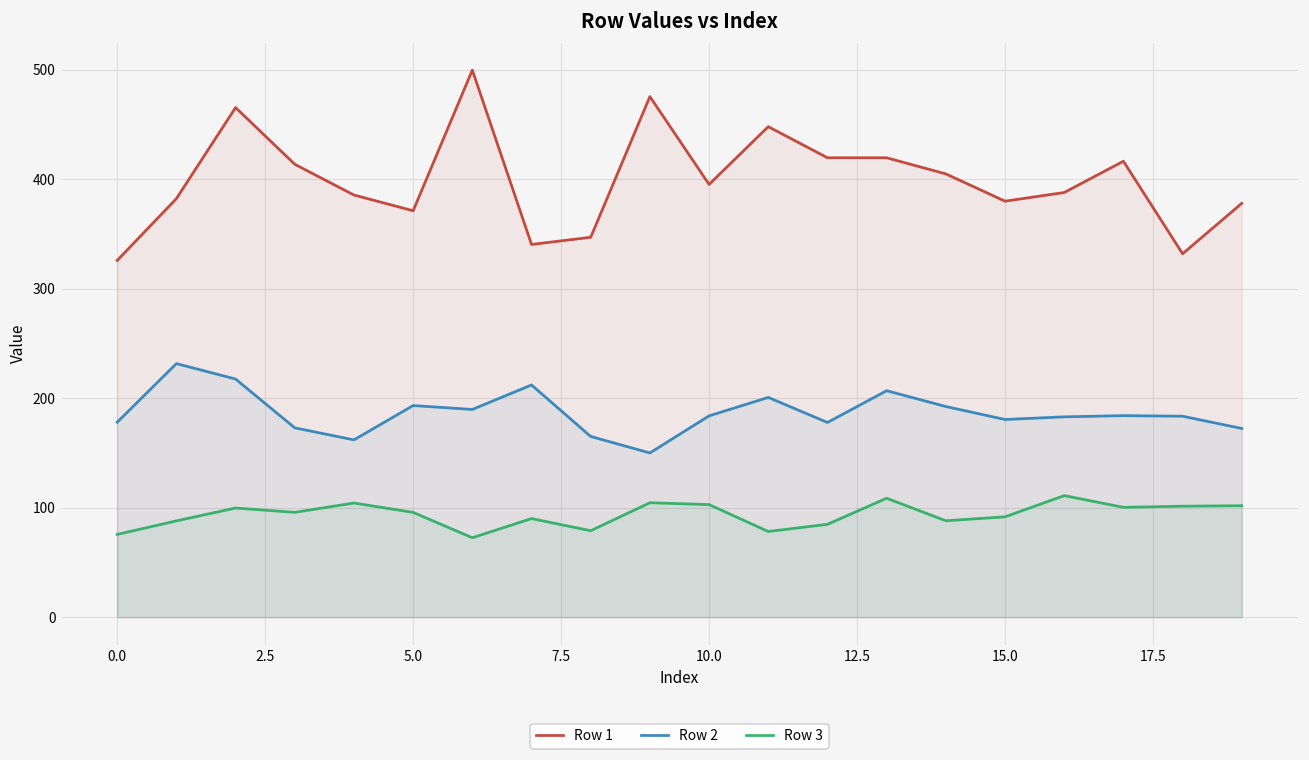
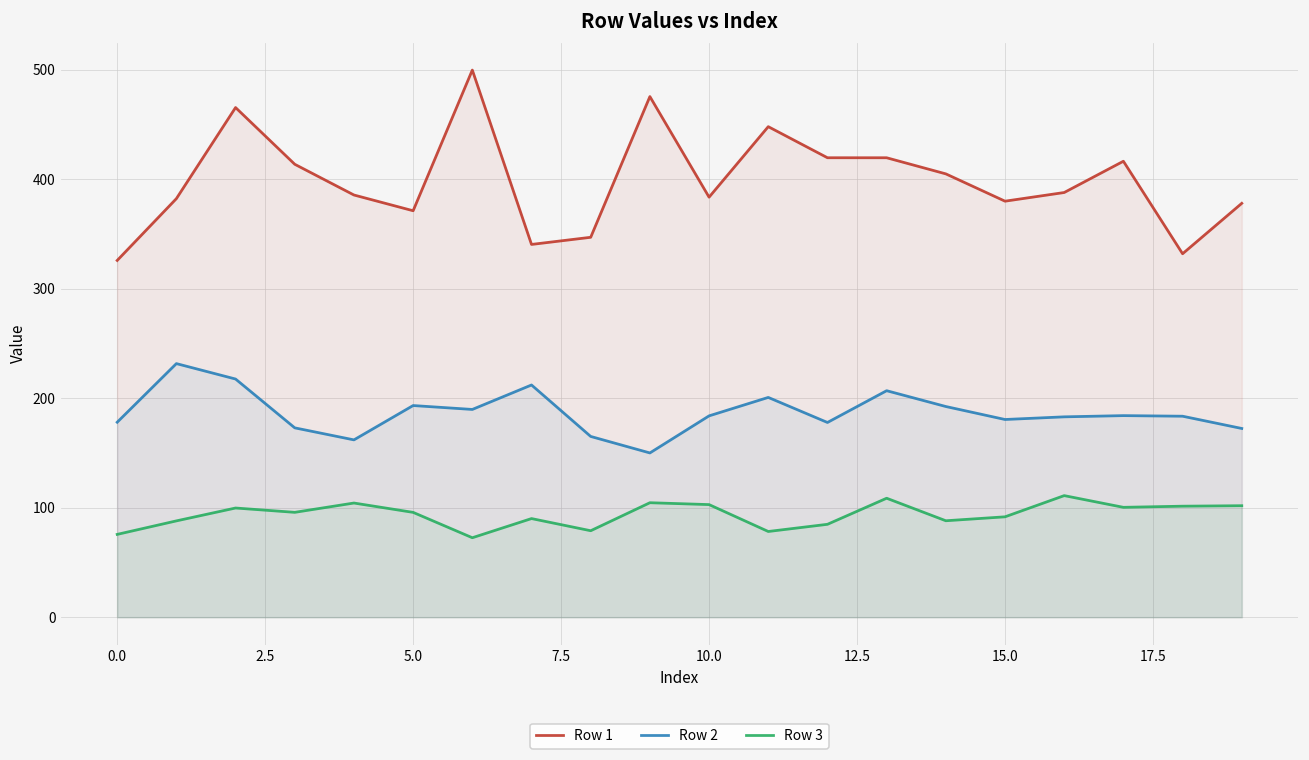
  {
    "Row 1": {
      "0.0": 330,
      "5.0": 370,
-     "10.0": 400,
+     "10.0": 380,
      "15.0": 380
    },
    "Row 2": {
      "0.0": 180,
      "5.0": 190,
      "10.0": 180,
      "15.0": 180
    },
    "Row 3": {
      "0.0": 80,
      "5.0": 100,
      "10.0": 100,
      "15.0": 90
    }
  }
